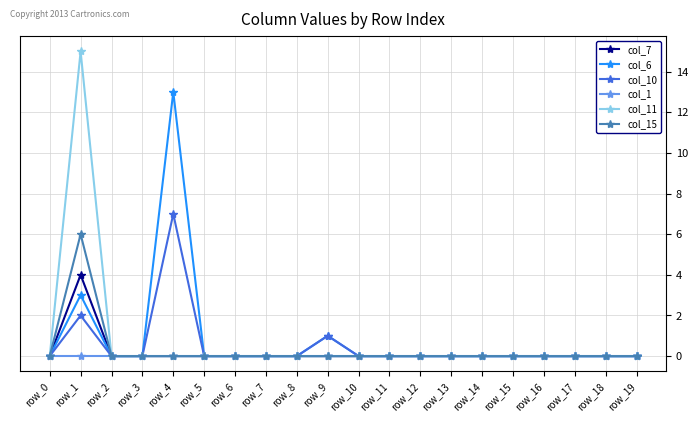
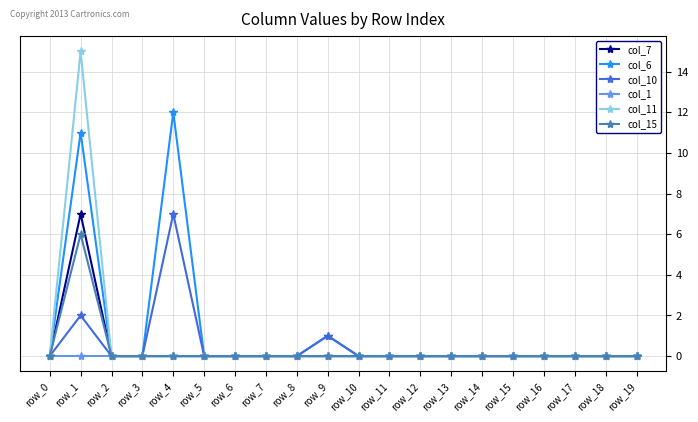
  {
    "col_7": {
-     "row_1": 4
+     "row_1": 7
    },
    "col_6": {
-     "row_1": 3,
-     "row_4": 13
+     "row_1": 11,
+     "row_4": 12
    },
    "col_11": {
      "row_1": 15
    }
  }
